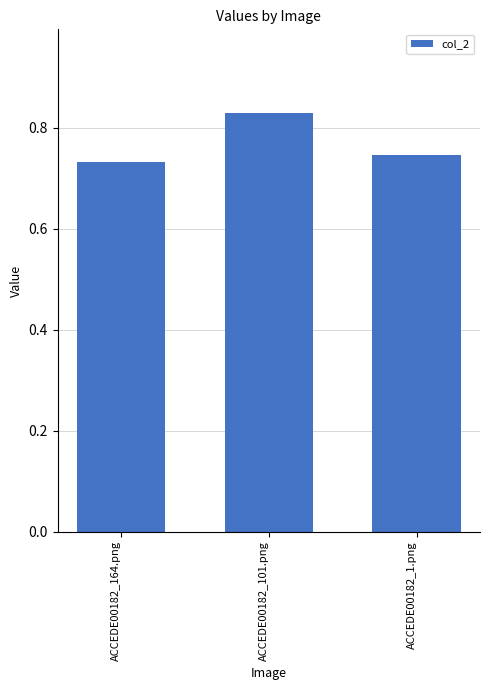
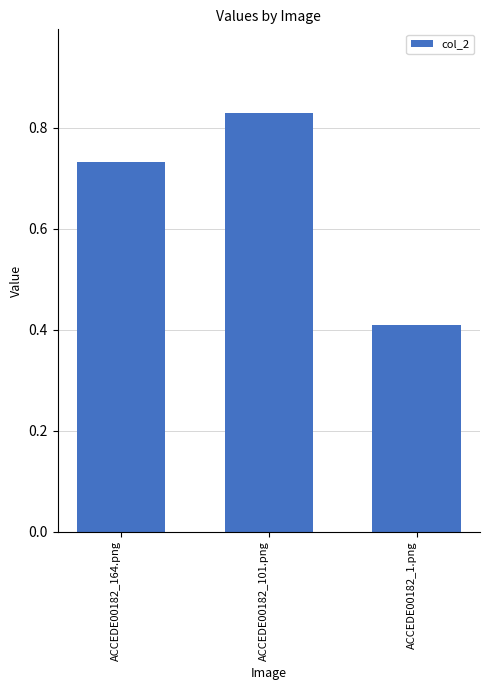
  {
    "ACCEDE00182_164.png": 0.73,
    "ACCEDE00182_101.png": 0.83,
-   "ACCEDE00182_1.png": 0.75
+   "ACCEDE00182_1.png": 0.41
  }
